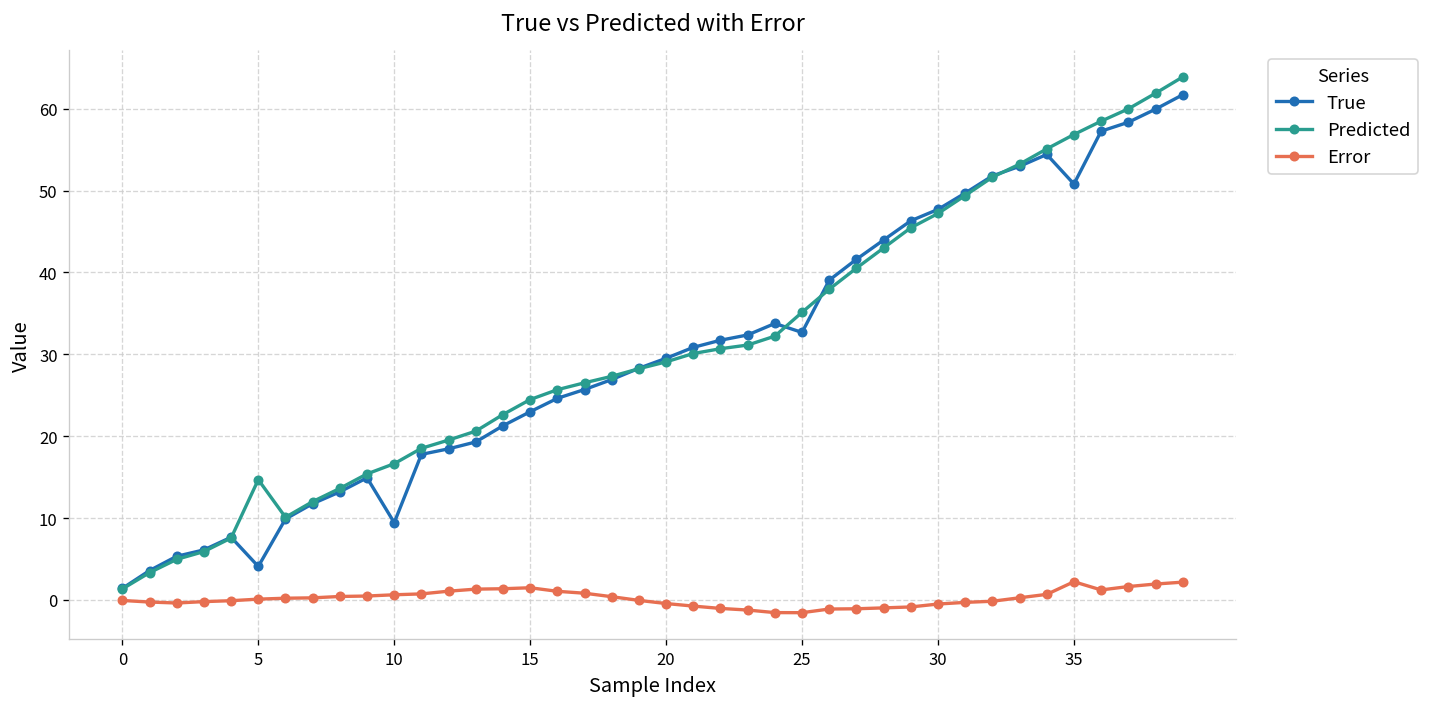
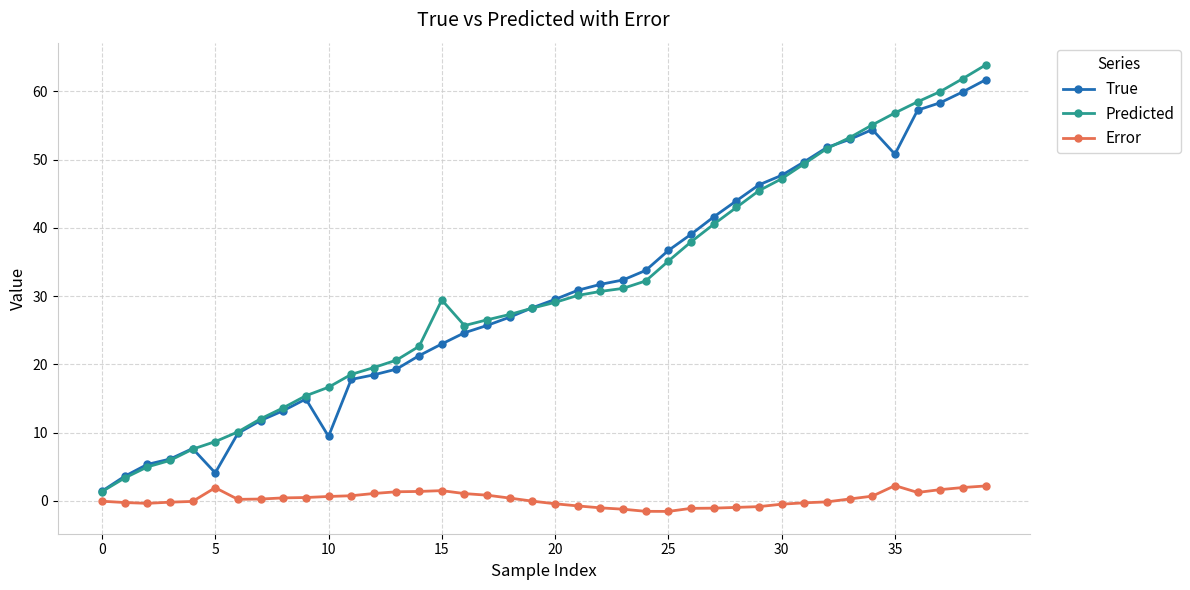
  {
    "True": {
      "5": 4,
      "10": 9,
      "15": 23,
      "20": 30,
-     "25": 33,
+     "25": 37,
      "30": 48,
      "35": 51
    },
    "Predicted": {
-     "5": 15,
+     "5": 9,
      "10": 17,
-     "15": 24,
+     "15": 29,
      "20": 29,
      "25": 35,
      "30": 47,
      "35": 57
    },
    "Error": {
      "0": 0,
-     "5": 0,
+     "5": 2,
      "10": 1,
      "15": 1,
      "20": 0,
      "25": -2,
      "30": -1,
      "35": 2
    }
  }
